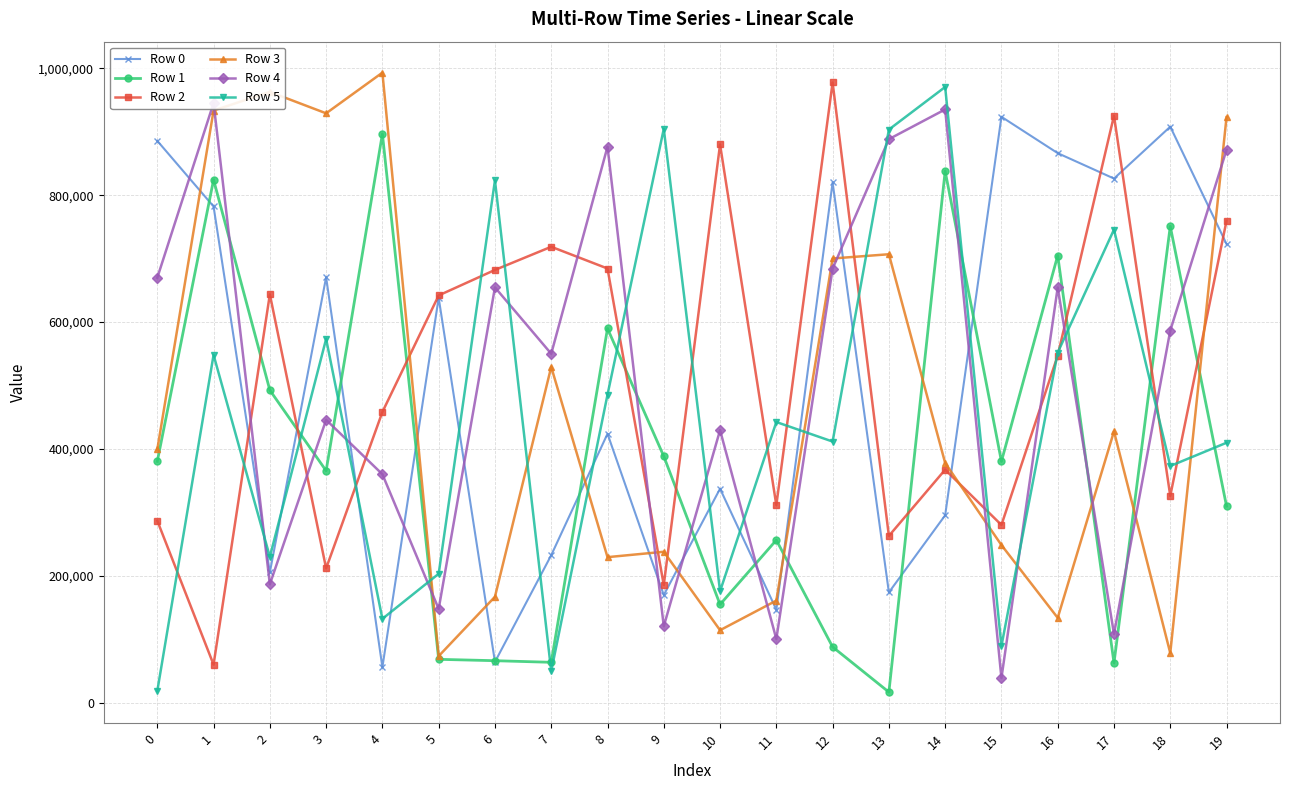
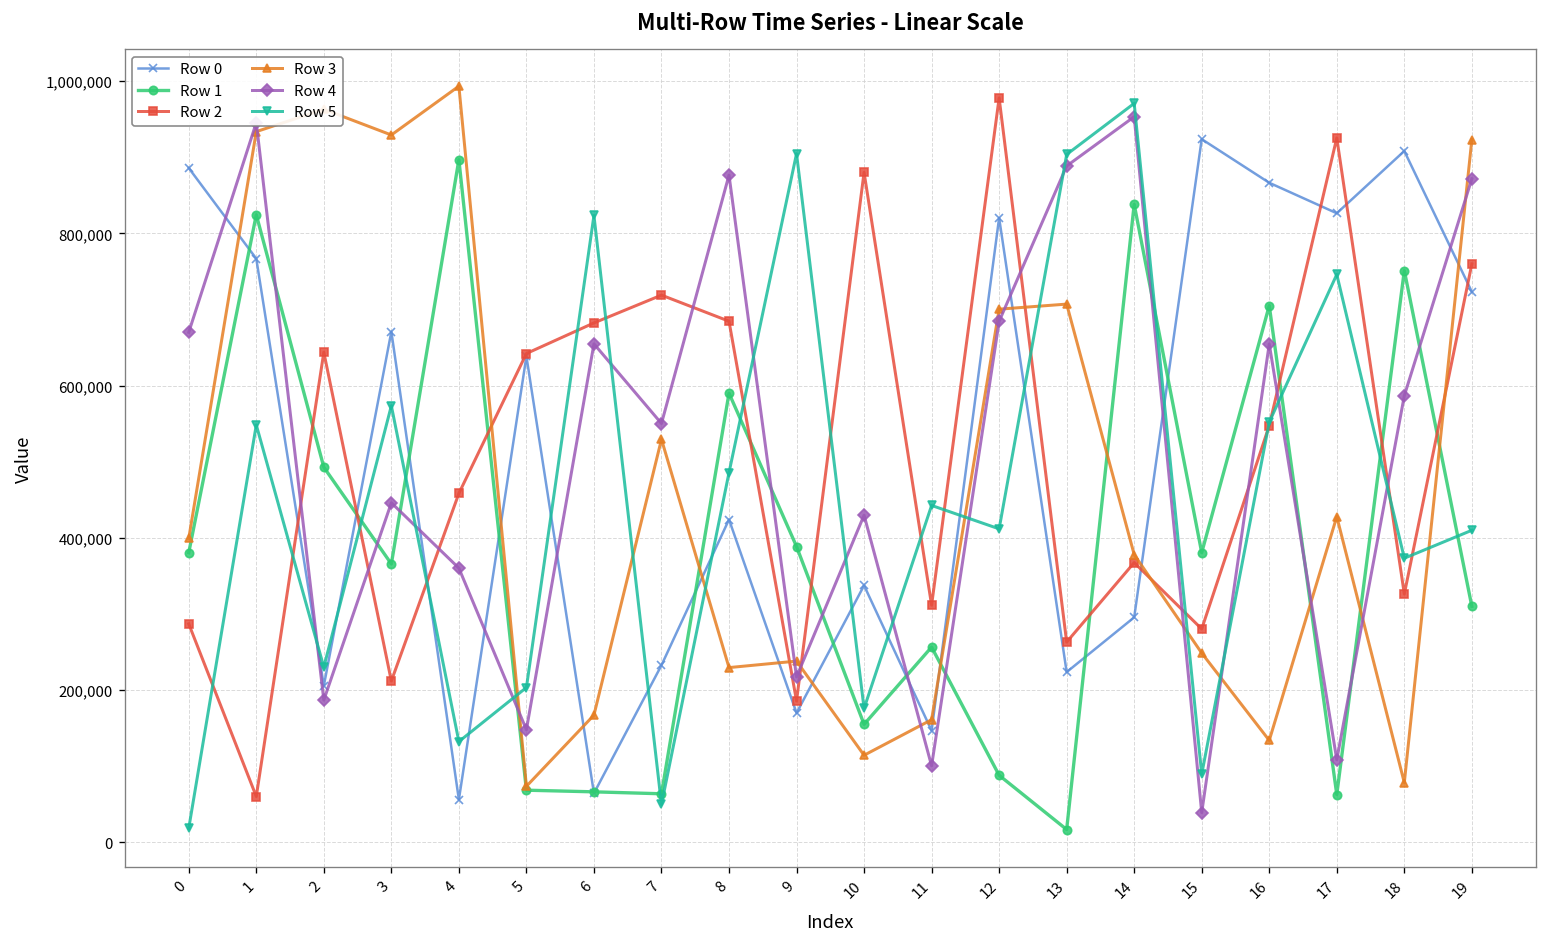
  {
    "Row 0": {
      "0": "890,000",
-     "1": "780,000",
+     "1": "770,000",
      "2": "210,000",
      "3": "670,000",
      "4": "60,000",
      "7": "230,000",
      "8": "420,000",
      "9": "170,000",
      "10": "340,000",
      "11": "150,000",
      "12": "820,000",
-     "13": "170,000",
+     "13": "220,000",
      "14": "300,000",
      "15": "920,000",
      "16": "870,000",
      "17": "830,000",
      "18": "910,000",
      "19": "720,000"
    },
    "Row 4": {
      "0": "670,000",
      "2": "190,000",
      "3": "450,000",
      "4": "360,000",
      "5": "150,000",
      "6": "650,000",
      "7": "550,000",
      "8": "880,000",
-     "9": "120,000",
+     "9": "220,000",
      "10": "430,000",
      "11": "100,000",
      "12": "680,000",
      "13": "890,000",
-     "14": "940,000",
+     "14": "950,000",
      "15": "40,000",
      "16": "650,000",
      "17": "110,000",
      "18": "590,000",
      "19": "870,000"
    }
  }
